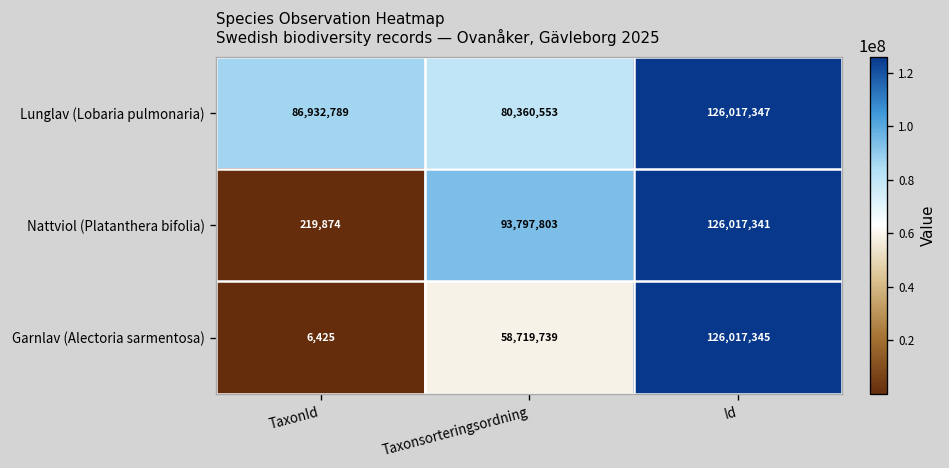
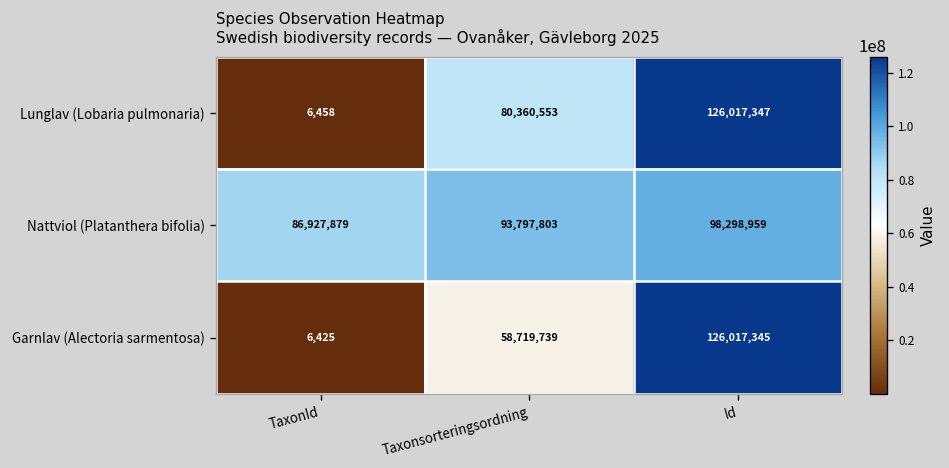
  {
    "Lunglav (Lobaria pulmonaria)": {
-     "TaxonId": "86,932,789",
+     "TaxonId": "6,458",
      "Taxonsorteringsordning": "80,360,553",
      "Id": "126,017,347"
    },
    "Nattviol (Platanthera bifolia)": {
-     "TaxonId": "219,874",
+     "TaxonId": "86,927,879",
      "Taxonsorteringsordning": "93,797,803",
-     "Id": "126,017,341"
+     "Id": "98,298,959"
    },
    "Garnlav (Alectoria sarmentosa)": {
      "TaxonId": "6,425",
      "Taxonsorteringsordning": "58,719,739",
      "Id": "126,017,345"
    }
  }
